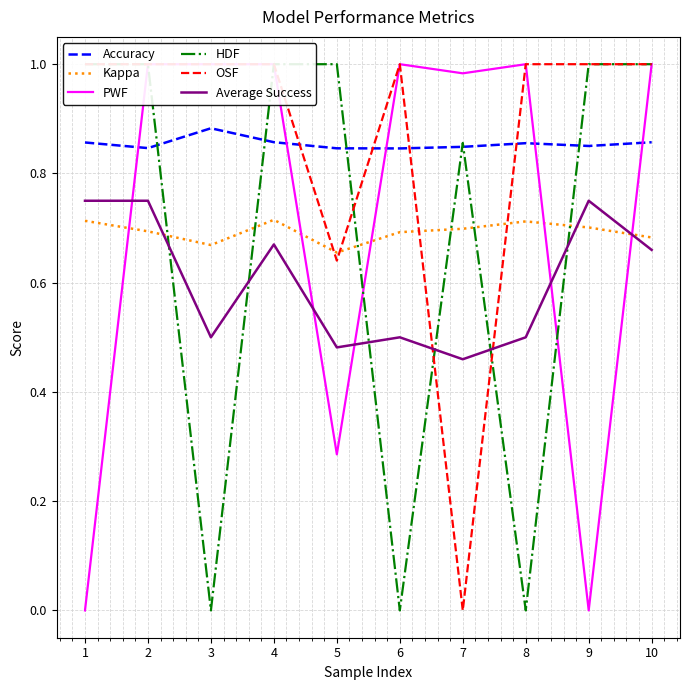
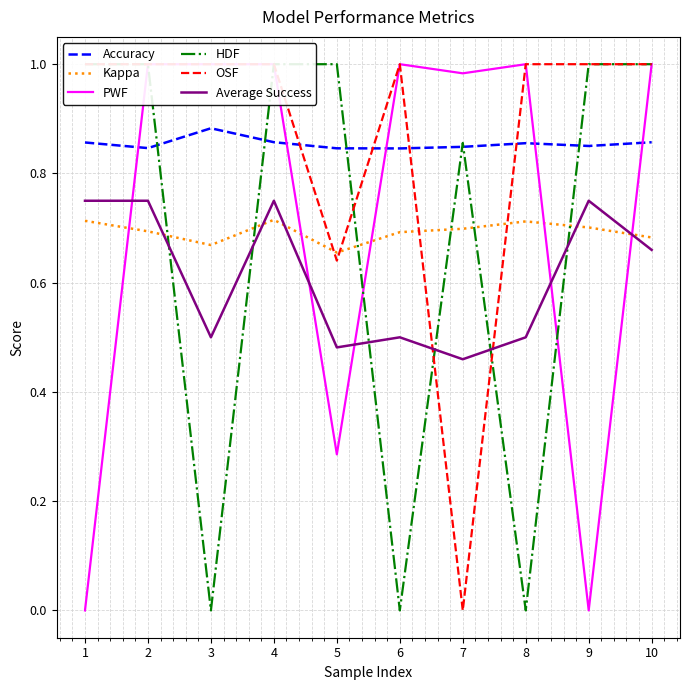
  {
    "Accuracy": {
      "1": 0.86,
      "2": 0.85,
      "3": 0.88,
      "4": 0.86,
      "5": 0.85,
      "6": 0.85,
      "7": 0.85,
      "8": 0.86,
      "9": 0.85,
      "10": 0.86
    },
    "Kappa": {
      "1": 0.71,
      "2": 0.69,
      "3": 0.67,
      "4": 0.72,
      "5": 0.66,
      "6": 0.69,
      "7": 0.70,
      "8": 0.71,
      "9": 0.70,
      "10": 0.68
    },
    "PWF": {
      "1": 0.00,
      "5": 0.29,
      "7": 0.98,
      "9": 0.00
    },
    "HDF": {
      "3": 0.00,
      "5": 1.00,
      "6": 0.00,
      "7": 0.86,
      "8": 0.00
    },
    "OSF": {
      "5": 0.64,
      "7": 0.00
    },
    "Average Success": {
      "1": 0.75,
      "2": 0.75,
      "3": 0.50,
-     "4": 0.67,
+     "4": 0.75,
      "5": 0.48,
      "6": 0.50,
      "7": 0.46,
      "8": 0.50,
      "9": 0.75,
      "10": 0.66
    }
  }
